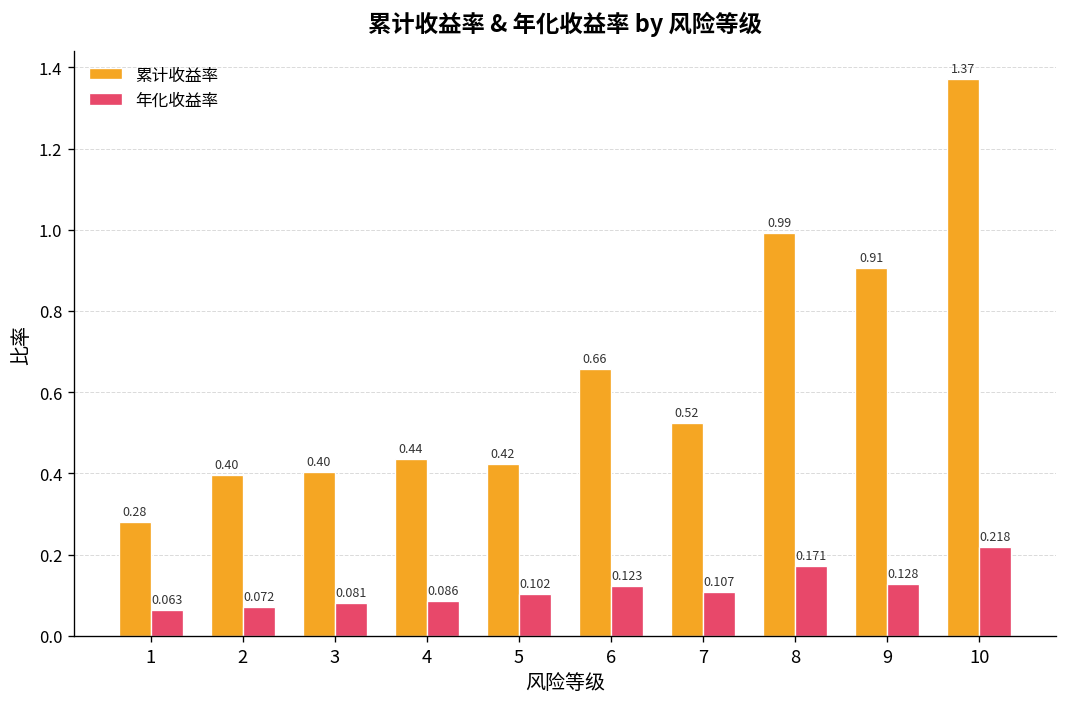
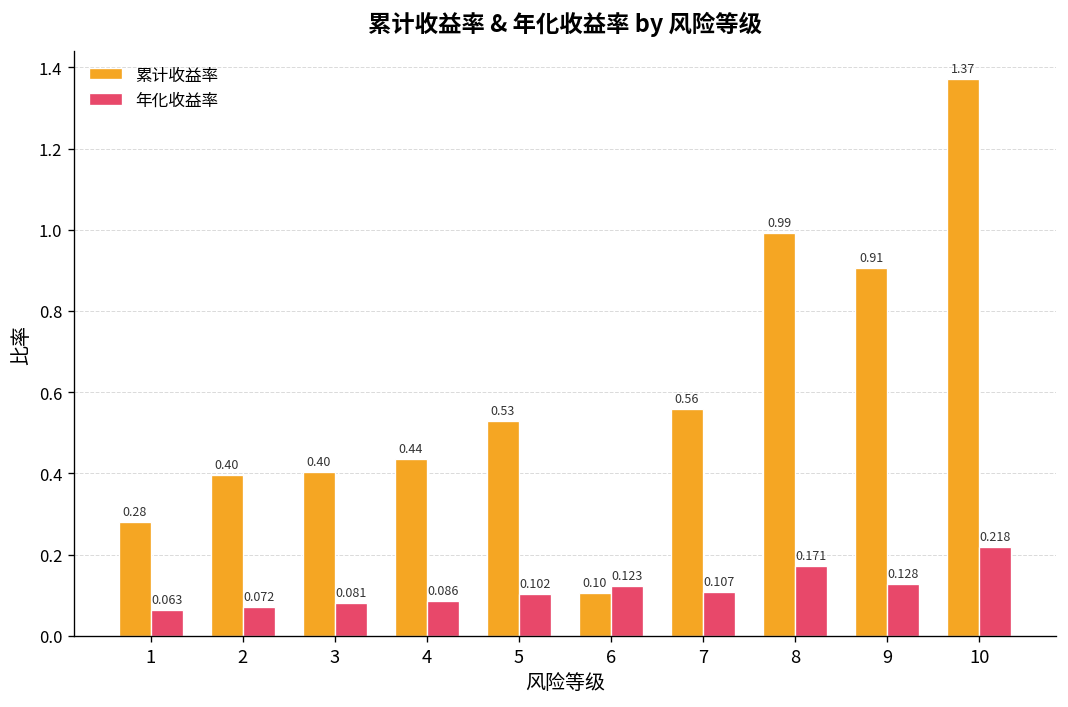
  {
    "累计收益率": {
      "1": 0.28,
      "2": 0.40,
      "3": 0.40,
      "4": 0.44,
-     "5": 0.42,
-     "6": 0.66,
-     "7": 0.52,
+     "5": 0.53,
+     "6": 0.10,
+     "7": 0.56,
      "8": 0.99,
      "9": 0.91,
      "10": 1.37
    },
    "年化收益率": {
      "1": 0.063,
      "2": 0.072,
      "3": 0.081,
      "4": 0.086,
      "5": 0.102,
      "6": 0.123,
      "7": 0.107,
      "8": 0.171,
      "9": 0.128,
      "10": 0.218
    }
  }
